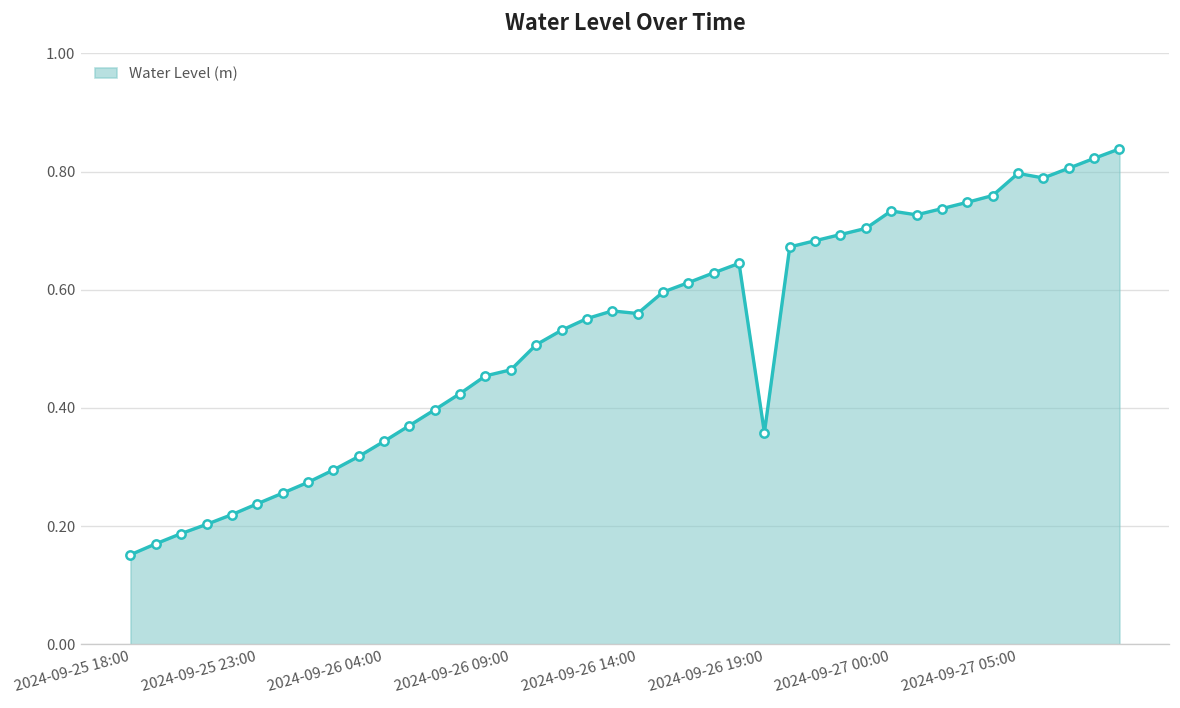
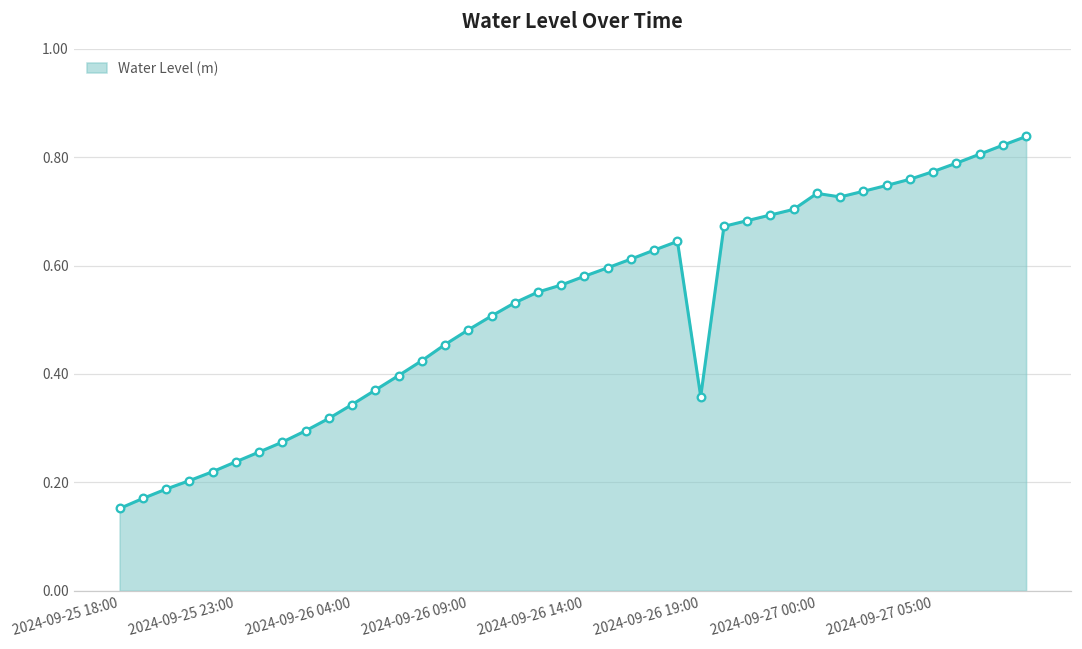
  {
    "2024-09-25 18:00": 0.15,
    "2024-09-25 23:00": 0.24,
    "2024-09-26 04:00": 0.34,
-   "2024-09-26 09:00": 0.46,
-   "2024-09-26 14:00": 0.56,
+   "2024-09-26 09:00": 0.48,
+   "2024-09-26 14:00": 0.58,
    "2024-09-26 19:00": 0.36,
    "2024-09-27 00:00": 0.73,
-   "2024-09-27 05:00": 0.80
+   "2024-09-27 05:00": 0.77
  }
